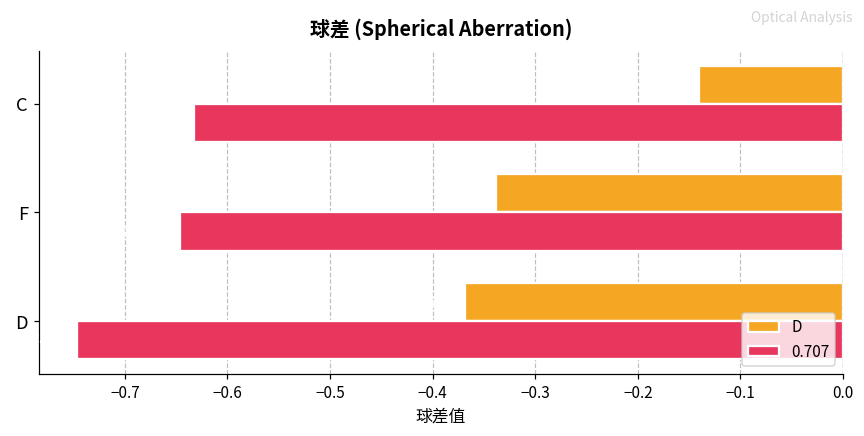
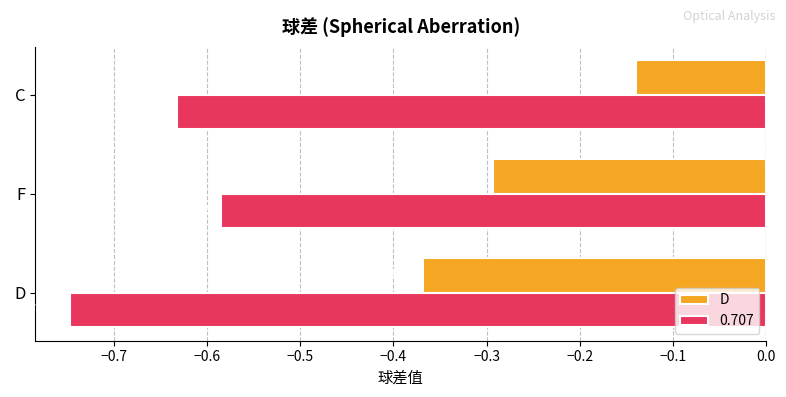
  {
    "D": {
      "C": -0.14,
-     "F": -0.34,
+     "F": -0.29,
      "D": -0.37
    },
    "0.707": {
      "C": -0.63,
-     "F": -0.65,
+     "F": -0.58,
      "D": -0.75
    }
  }
